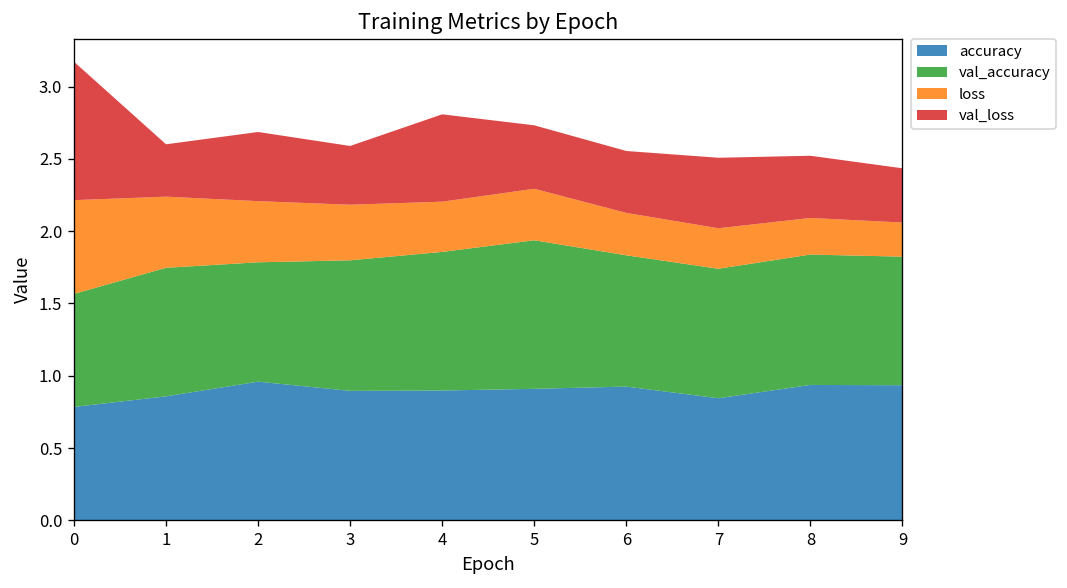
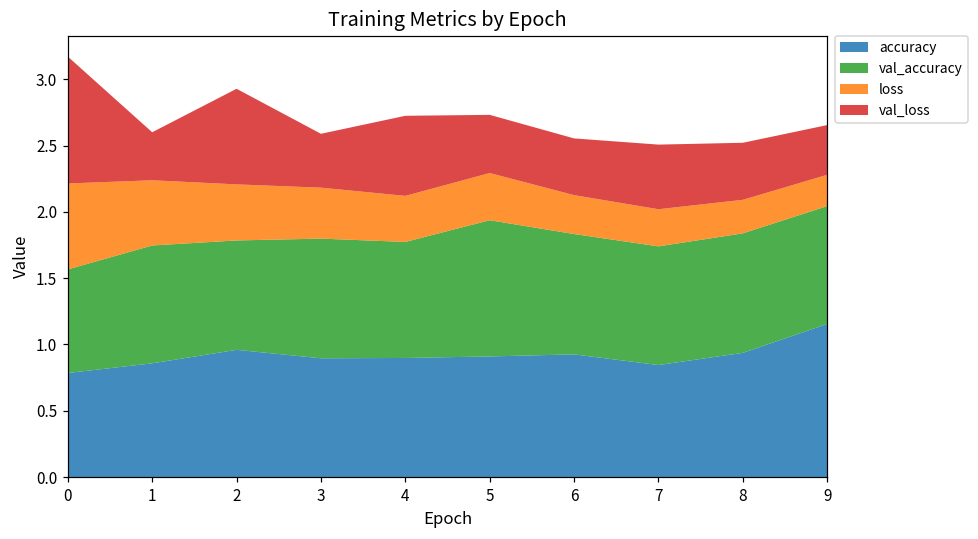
  {
    "accuracy": {
      "0": 0.79,
      "1": 0.86,
      "2": 0.96,
      "3": 0.90,
      "4": 0.90,
      "5": 0.91,
      "6": 0.93,
      "7": 0.85,
      "8": 0.94,
-     "9": 0.94
+     "9": 1.16
    },
    "val_accuracy": {
      "0": 0.78,
      "1": 0.89,
      "2": 0.82,
      "3": 0.90,
-     "4": 0.96,
+     "4": 0.88,
      "5": 1.03,
      "6": 0.91,
      "7": 0.89,
      "8": 0.90,
      "9": 0.89
    },
    "loss": {
      "0": 0.65,
      "1": 0.49,
      "2": 0.42,
      "3": 0.38,
      "4": 0.35,
      "5": 0.36,
      "6": 0.29,
      "7": 0.28,
      "8": 0.25,
      "9": 0.24
    },
    "val_loss": {
      "0": 0.96,
      "1": 0.36,
-     "2": 0.48,
+     "2": 0.72,
      "3": 0.41,
      "4": 0.60,
      "5": 0.44,
      "6": 0.43,
      "7": 0.49,
      "8": 0.43,
      "9": 0.37
    }
  }
